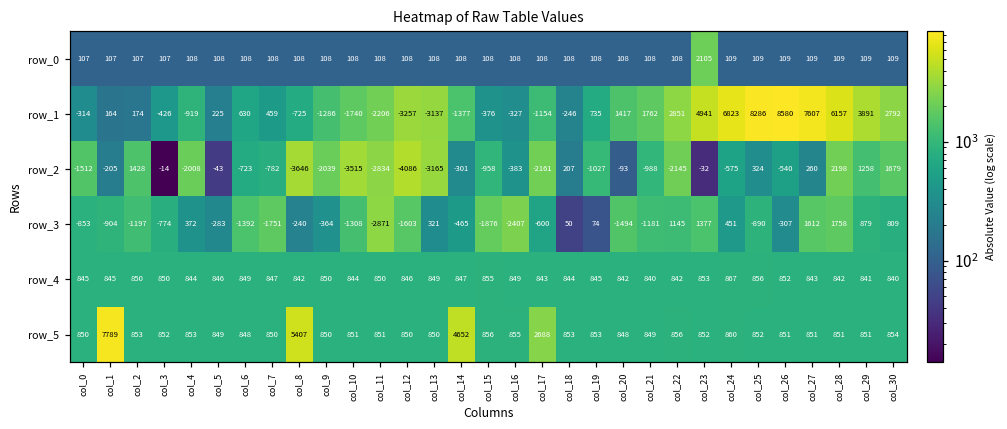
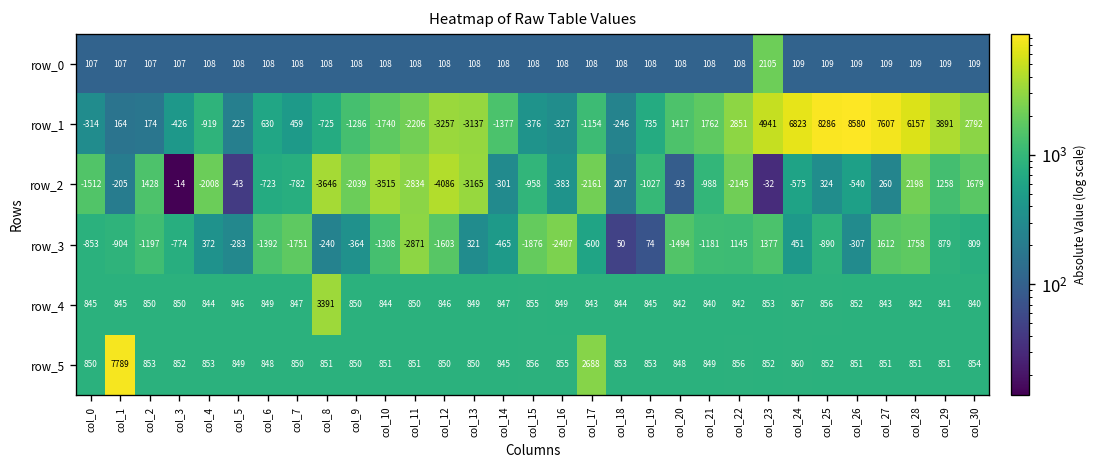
  {
    "row_0": {
      "col_0": 107,
      "col_1": 107,
      "col_2": 107,
      "col_3": 107,
      "col_4": 108,
      "col_5": 108,
      "col_6": 108,
      "col_7": 108,
      "col_8": 108,
      "col_9": 108,
      "col_10": 108,
      "col_11": 108,
      "col_12": 108,
      "col_13": 108,
      "col_14": 108,
      "col_15": 108,
      "col_16": 108,
      "col_17": 108,
      "col_18": 108,
      "col_19": 108,
      "col_20": 108,
      "col_21": 108,
      "col_22": 108,
      "col_23": 2105,
      "col_24": 109,
      "col_25": 109,
      "col_26": 109,
      "col_27": 109,
      "col_28": 109,
      "col_29": 109,
      "col_30": 109
    },
    "row_1": {
      "col_0": -314,
      "col_1": 164,
      "col_2": 174,
      "col_3": -426,
      "col_4": -919,
      "col_5": 225,
      "col_6": 630,
      "col_7": 459,
      "col_8": -725,
      "col_9": -1286,
      "col_10": -1740,
      "col_11": -2206,
      "col_12": -3257,
      "col_13": -3137,
      "col_14": -1377,
      "col_15": -376,
      "col_16": -327,
      "col_17": -1154,
      "col_18": -246,
      "col_19": 735,
      "col_20": 1417,
      "col_21": 1762,
      "col_22": 2851,
      "col_23": 4941,
      "col_24": 6823,
      "col_25": 8286,
      "col_26": 8580,
      "col_27": 7607,
      "col_28": 6157,
      "col_29": 3891,
      "col_30": 2792
    },
    "row_2": {
      "col_0": -1512,
      "col_1": -205,
      "col_2": 1428,
      "col_3": -14,
      "col_4": -2008,
      "col_5": -43,
      "col_6": -723,
      "col_7": -782,
      "col_8": -3646,
      "col_9": -2039,
      "col_10": -3515,
      "col_11": -2834,
      "col_12": -4086,
      "col_13": -3165,
      "col_14": -301,
      "col_15": -958,
      "col_16": -383,
      "col_17": -2161,
      "col_18": 207,
      "col_19": -1027,
      "col_20": -93,
      "col_21": -988,
      "col_22": -2145,
      "col_23": -32,
      "col_24": -575,
      "col_25": 324,
      "col_26": -540,
      "col_27": 260,
      "col_28": 2198,
      "col_29": 1258,
      "col_30": 1679
    },
    "row_3": {
      "col_0": -853,
      "col_1": -904,
      "col_2": -1197,
      "col_3": -774,
      "col_4": 372,
      "col_5": -283,
      "col_6": -1392,
      "col_7": -1751,
      "col_8": -240,
      "col_9": -364,
      "col_10": -1308,
      "col_11": -2871,
      "col_12": -1603,
      "col_13": 321,
      "col_14": -465,
      "col_15": -1876,
      "col_16": -2407,
      "col_17": -600,
      "col_18": 50,
      "col_19": 74,
      "col_20": -1494,
      "col_21": -1181,
      "col_22": 1145,
      "col_23": 1377,
      "col_24": 451,
      "col_25": -890,
      "col_26": -307,
      "col_27": 1612,
      "col_28": 1758,
      "col_29": 879,
      "col_30": 809
    },
    "row_4": {
      "col_0": 845,
      "col_1": 845,
      "col_2": 850,
      "col_3": 850,
      "col_4": 844,
      "col_5": 846,
      "col_6": 849,
      "col_7": 847,
-     "col_8": 842,
+     "col_8": 3391,
      "col_9": 850,
      "col_10": 844,
      "col_11": 850,
      "col_12": 846,
      "col_13": 849,
      "col_14": 847,
      "col_15": 855,
      "col_16": 849,
      "col_17": 843,
      "col_18": 844,
      "col_19": 845,
      "col_20": 842,
      "col_21": 840,
      "col_22": 842,
      "col_23": 853,
      "col_24": 867,
      "col_25": 856,
      "col_26": 852,
      "col_27": 843,
      "col_28": 842,
      "col_29": 841,
      "col_30": 840
    },
    "row_5": {
      "col_0": 850,
      "col_1": 7789,
      "col_2": 853,
      "col_3": 852,
      "col_4": 853,
      "col_5": 849,
      "col_6": 848,
      "col_7": 850,
-     "col_8": 5407,
+     "col_8": 851,
      "col_9": 850,
      "col_10": 851,
      "col_11": 851,
      "col_12": 850,
      "col_13": 850,
-     "col_14": 4652,
+     "col_14": 845,
      "col_15": 856,
      "col_16": 855,
      "col_17": 2688,
      "col_18": 853,
      "col_19": 853,
      "col_20": 848,
      "col_21": 849,
      "col_22": 856,
      "col_23": 852,
      "col_24": 860,
      "col_25": 852,
      "col_26": 851,
      "col_27": 851,
      "col_28": 851,
      "col_29": 851,
      "col_30": 854
    }
  }
